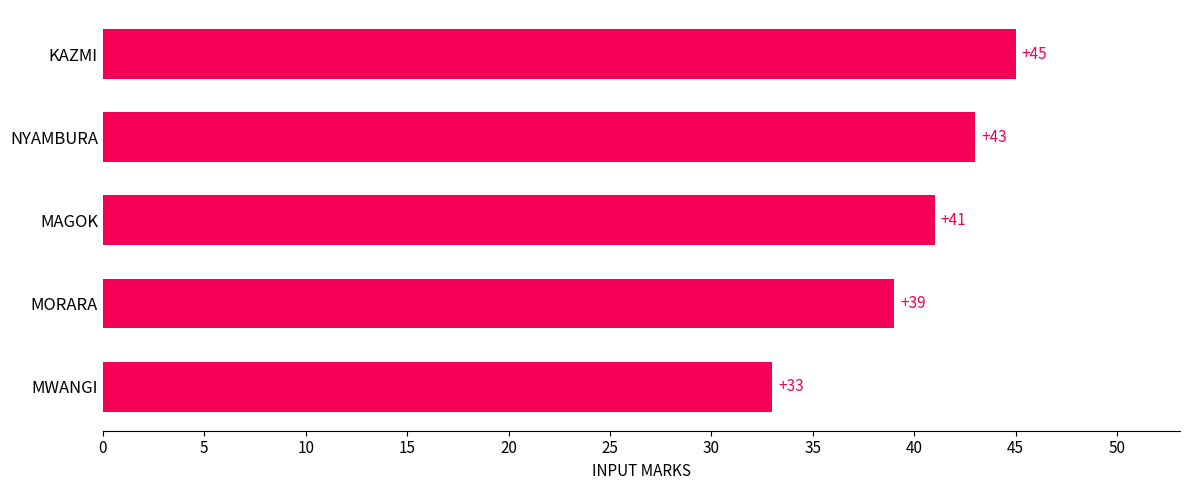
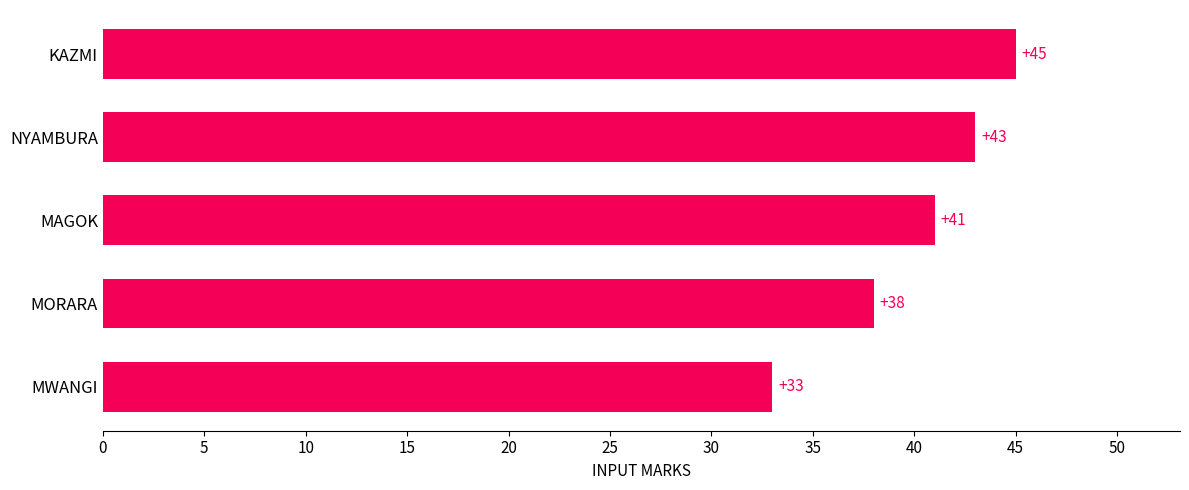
  {
    "KAZMI": "+45",
    "NYAMBURA": "+43",
    "MAGOK": "+41",
-   "MORARA": "+39",
+   "MORARA": "+38",
    "MWANGI": "+33"
  }
